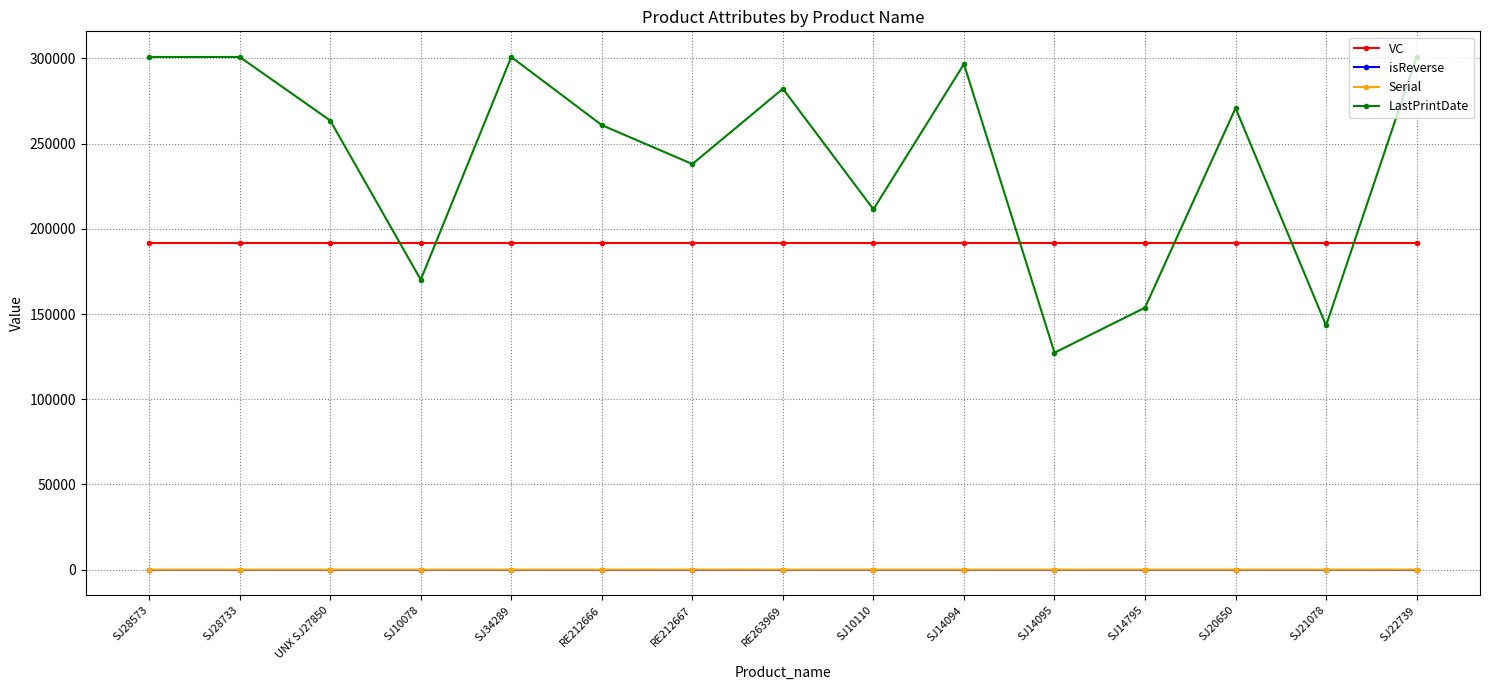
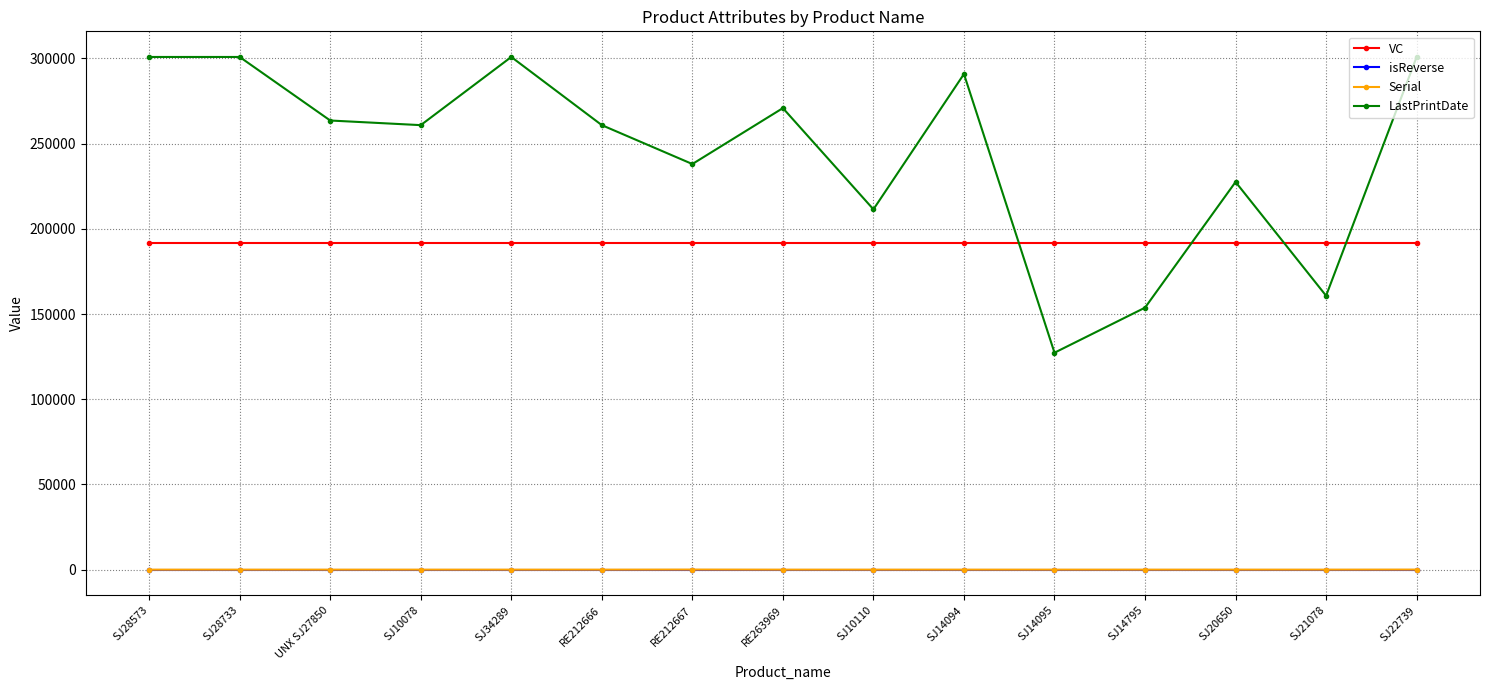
  {
    "VC": {
      "SJ28573": 191000,
      "SJ28733": 191000,
      "UNX SJ27850": 191000,
      "SJ10078": 191000,
      "SJ34289": 191000,
      "RE212666": 191000,
      "RE212667": 191000,
      "RE263969": 191000,
      "SJ10110": 191000,
      "SJ14094": 191000,
      "SJ14095": 191000,
      "SJ14795": 191000,
      "SJ20650": 191000,
      "SJ21078": 191000,
      "SJ22739": 191000
    },
    "Serial": {
      "SJ28573": 0,
      "SJ28733": 0,
      "UNX SJ27850": 0,
      "SJ10078": 0,
      "SJ34289": 0,
      "RE212666": 0,
      "RE212667": 0,
      "RE263969": 0,
      "SJ10110": 0,
      "SJ14094": 0,
      "SJ14095": 0,
      "SJ14795": 0,
      "SJ20650": 0,
      "SJ21078": 0,
      "SJ22739": 0
    },
    "LastPrintDate": {
      "SJ28573": 301000,
      "SJ28733": 301000,
      "UNX SJ27850": 264000,
-     "SJ10078": 170000,
+     "SJ10078": 261000,
      "SJ34289": 301000,
      "RE212666": 261000,
      "RE212667": 238000,
-     "RE263969": 282000,
+     "RE263969": 271000,
      "SJ10110": 211000,
-     "SJ14094": 297000,
+     "SJ14094": 291000,
      "SJ14095": 127000,
      "SJ14795": 154000,
-     "SJ20650": 271000,
-     "SJ21078": 143000
+     "SJ20650": 227000,
+     "SJ21078": 161000
    }
  }
